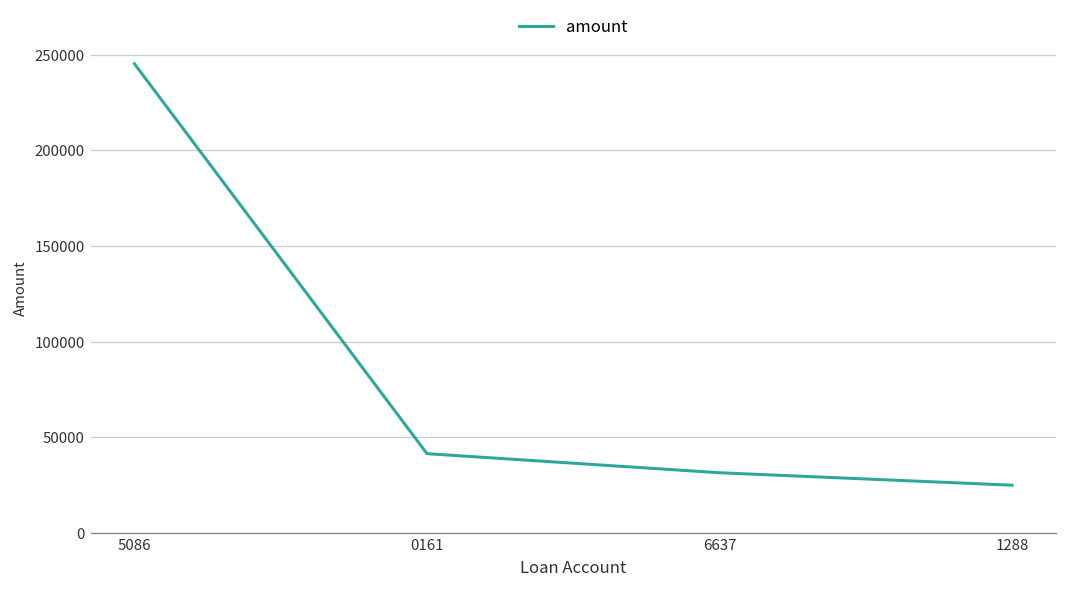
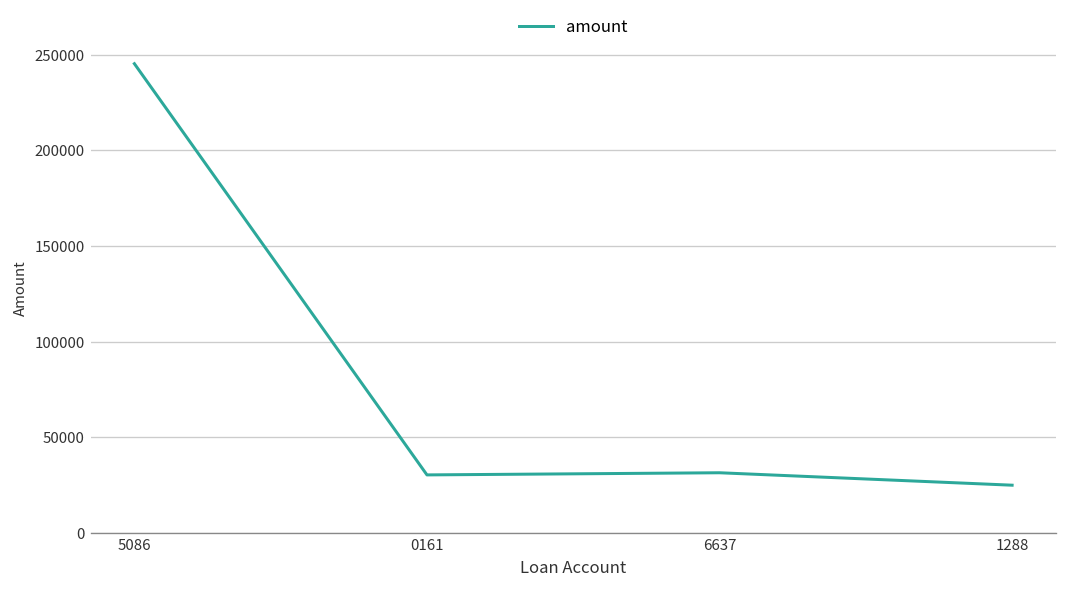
  {
    "5086": 245000,
-   "0161": 42000,
+   "0161": 30000,
    "6637": 32000,
    "1288": 25000
  }
